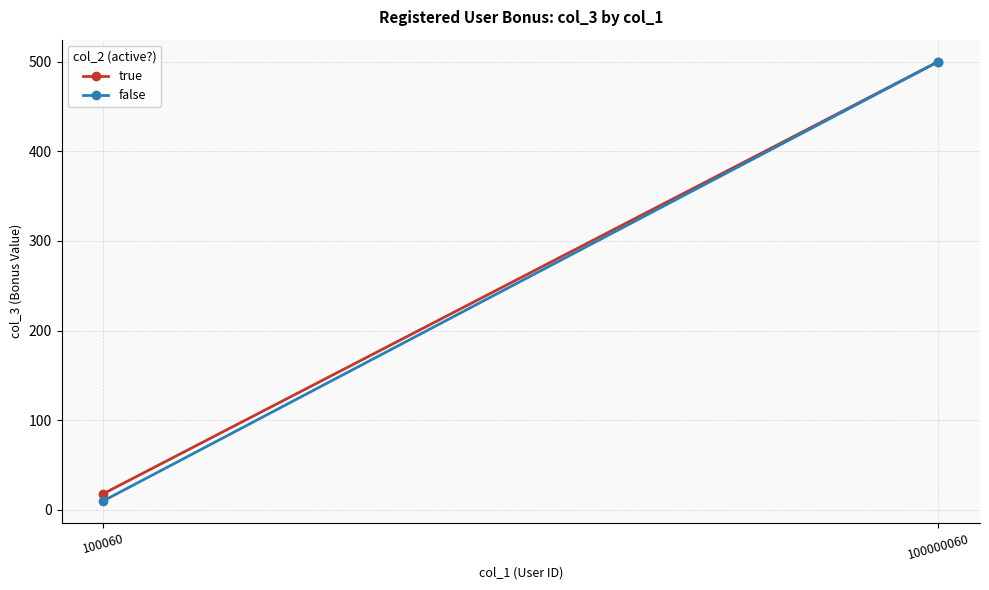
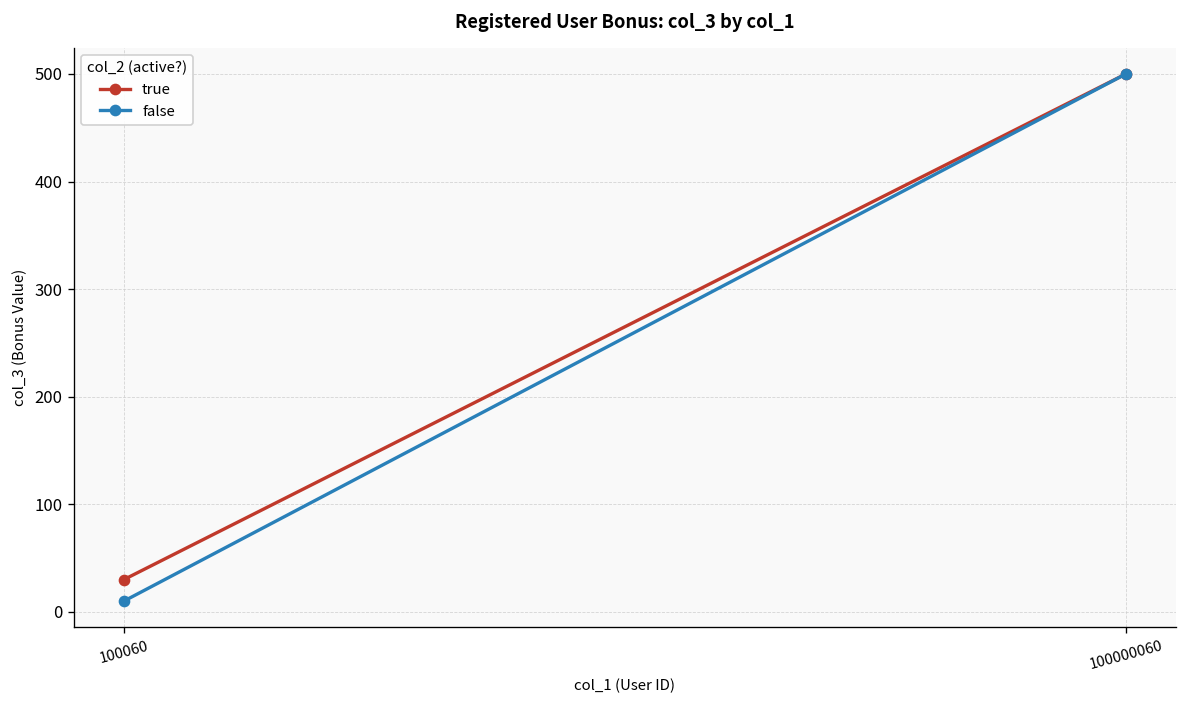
  {
    "true": {
-     "100060": 20
+     "100060": 30
    },
    "false": {
      "100060": 10
    }
  }
